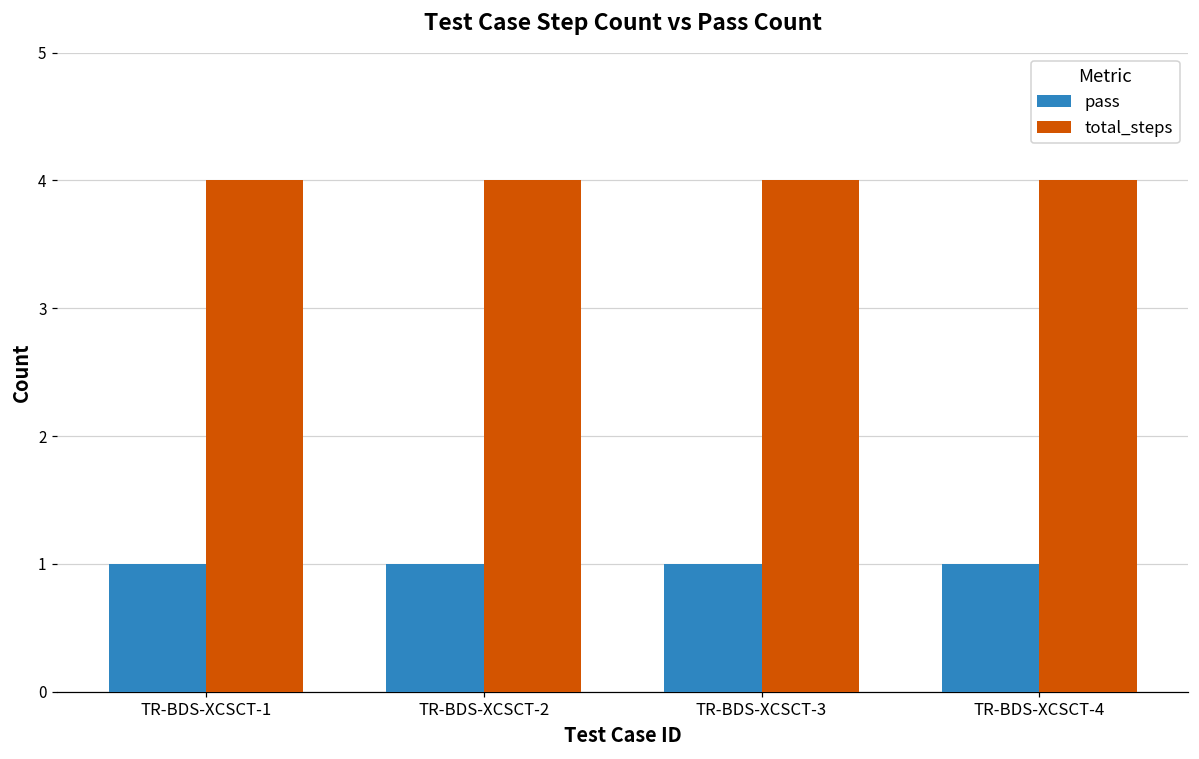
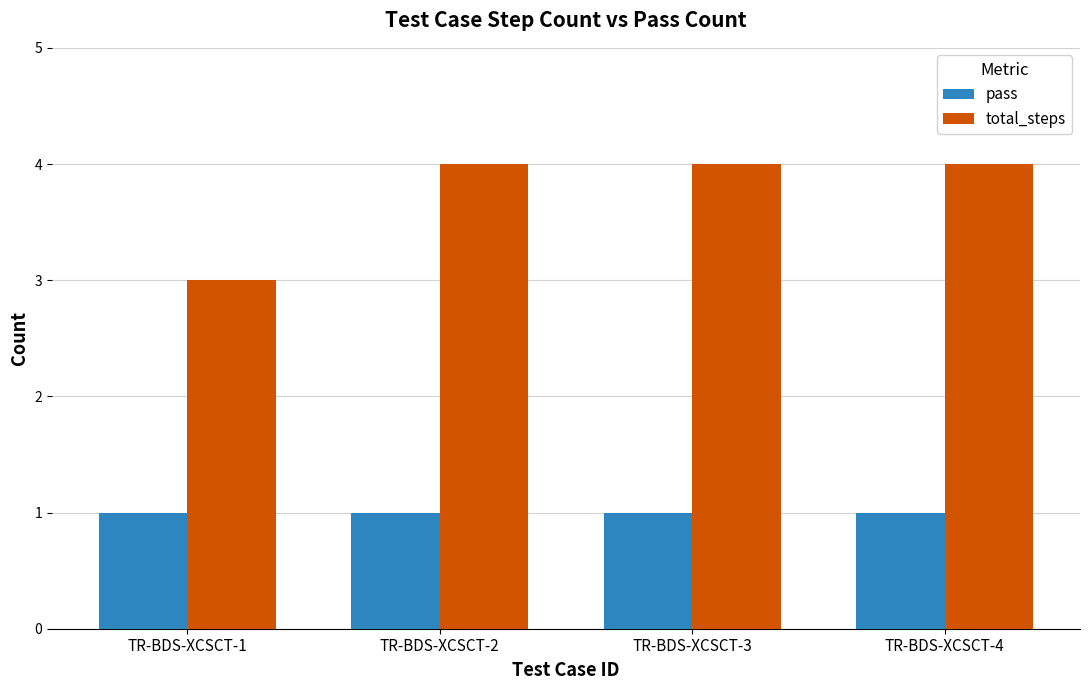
  {
    "pass": {
      "TR-BDS-XCSCT-1": 1,
      "TR-BDS-XCSCT-2": 1,
      "TR-BDS-XCSCT-3": 1,
      "TR-BDS-XCSCT-4": 1
    },
    "total_steps": {
-     "TR-BDS-XCSCT-1": 4,
+     "TR-BDS-XCSCT-1": 3,
      "TR-BDS-XCSCT-2": 4,
      "TR-BDS-XCSCT-3": 4,
      "TR-BDS-XCSCT-4": 4
    }
  }
